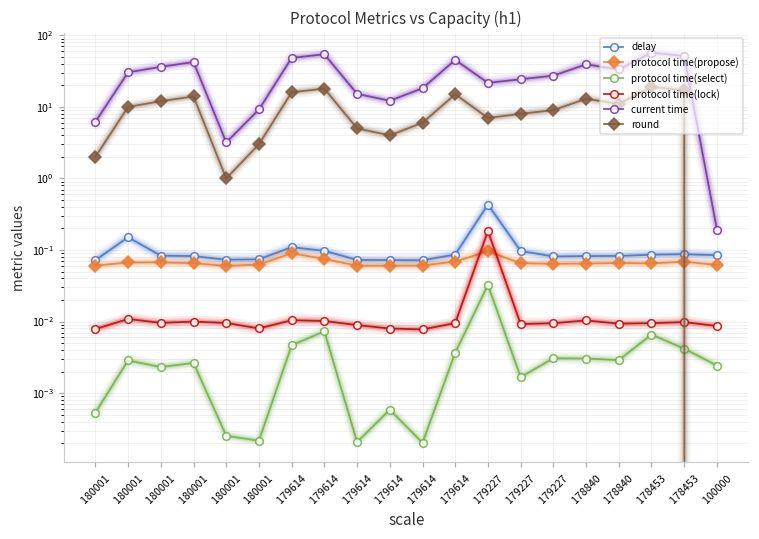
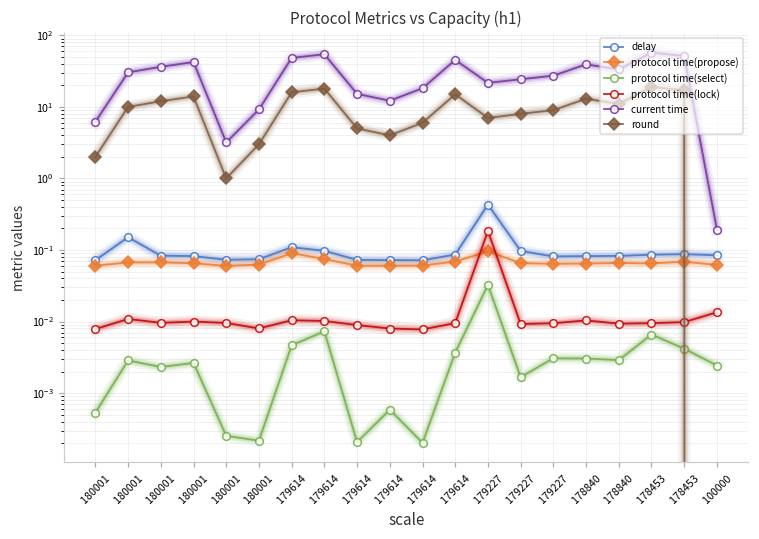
  {
    "delay": {
      "100000": 0.08
    },
    "protocol time(propose)": {
      "100000": 0.06
    },
    "protocol time(select)": {
      "100000": 0.0024
    },
    "protocol time(lock)": {
-     "100000": 0.009
+     "100000": 0.013
    },
    "current time": {
      "100000": 0.19
    }
  }
